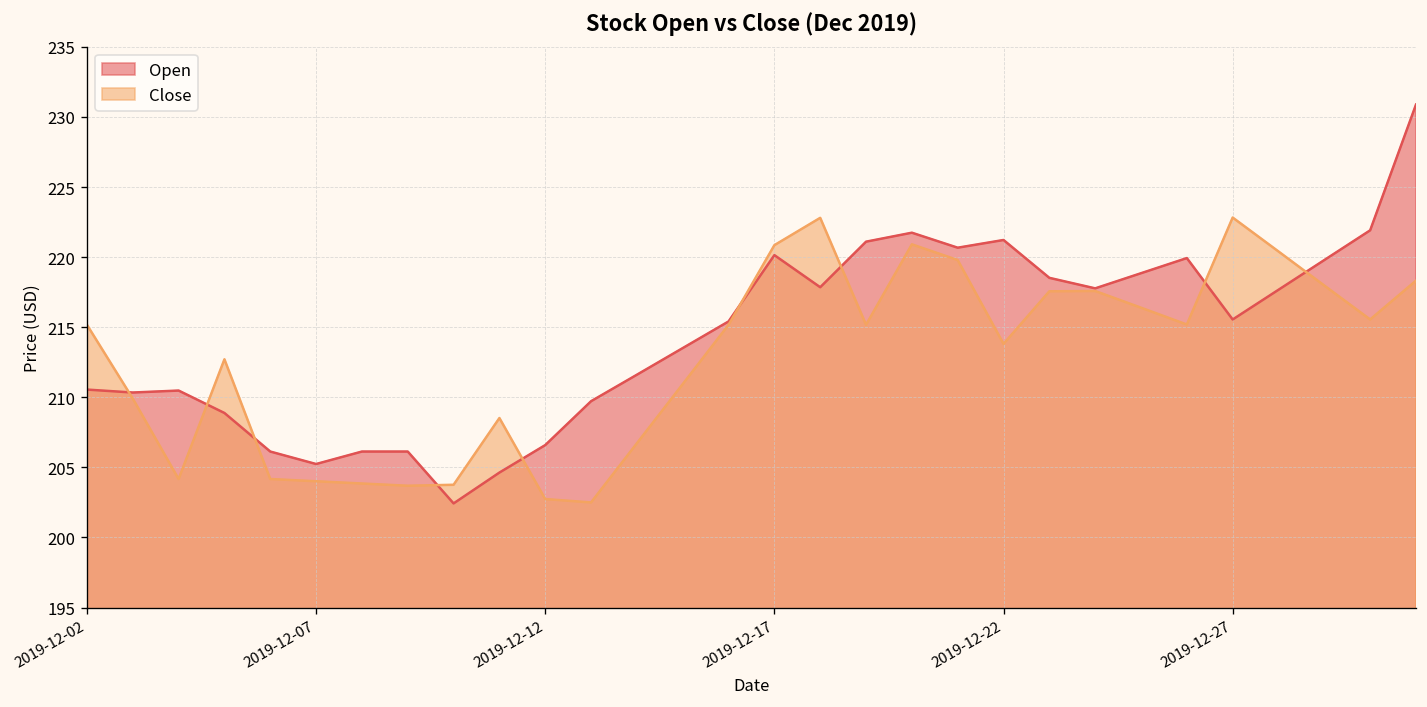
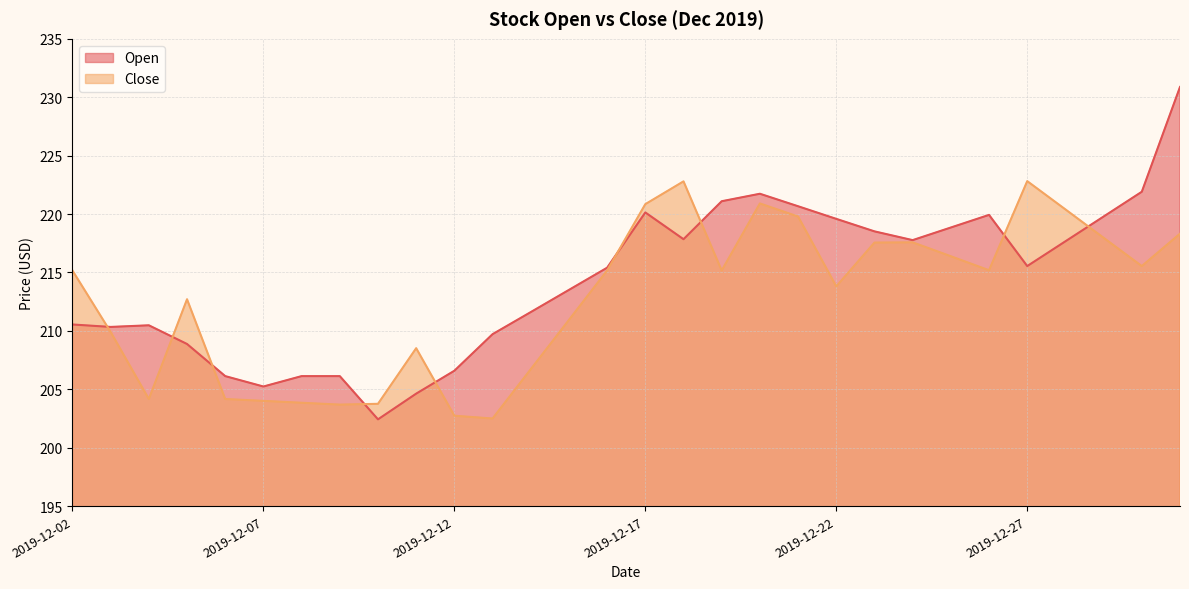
  {
    "Open": {
      "2019-12-02": 210.6,
      "2019-12-07": 205.2,
      "2019-12-12": 206.6,
      "2019-12-17": 220.1,
-     "2019-12-22": 221.2,
+     "2019-12-22": 219.6,
      "2019-12-27": 215.6
    },
    "Close": {
      "2019-12-02": 215.2,
      "2019-12-07": 204.0,
      "2019-12-12": 202.7,
      "2019-12-17": 220.9,
      "2019-12-22": 213.8,
      "2019-12-27": 222.8
    }
  }
